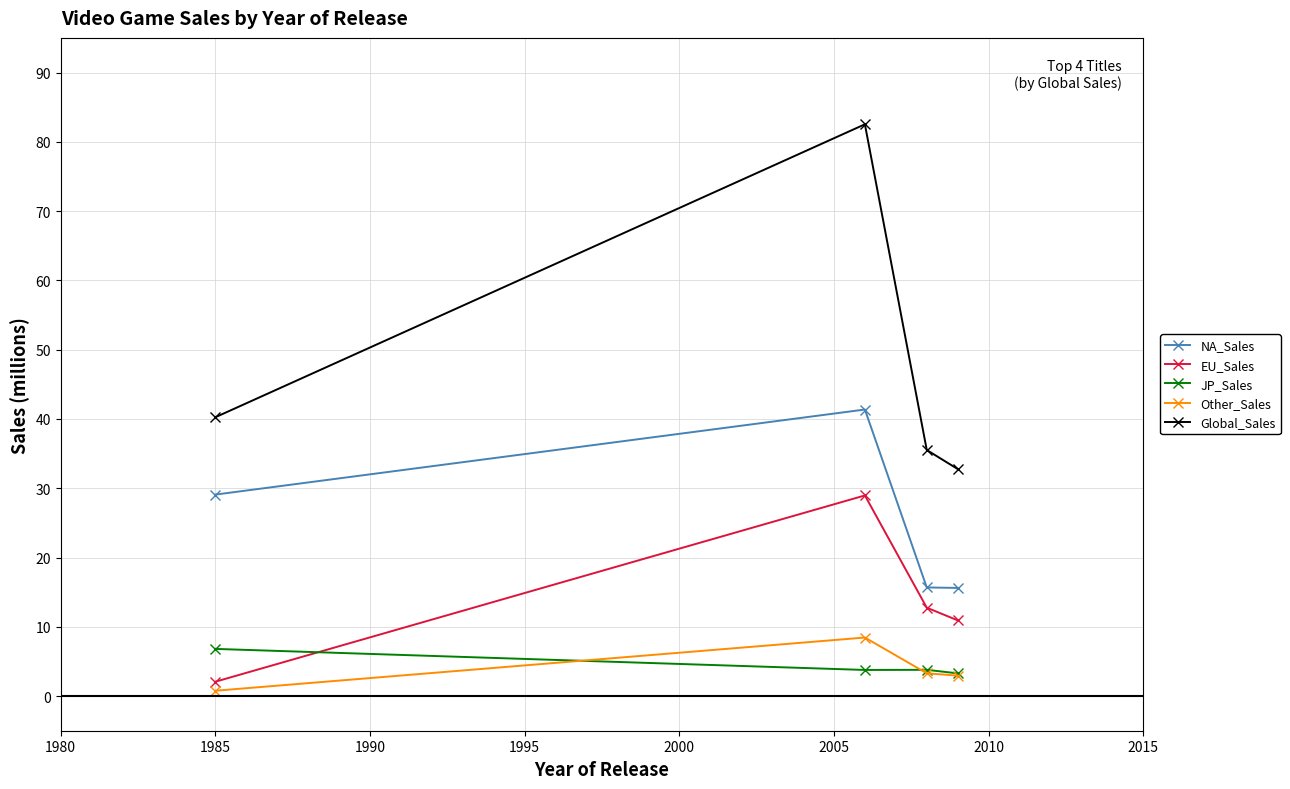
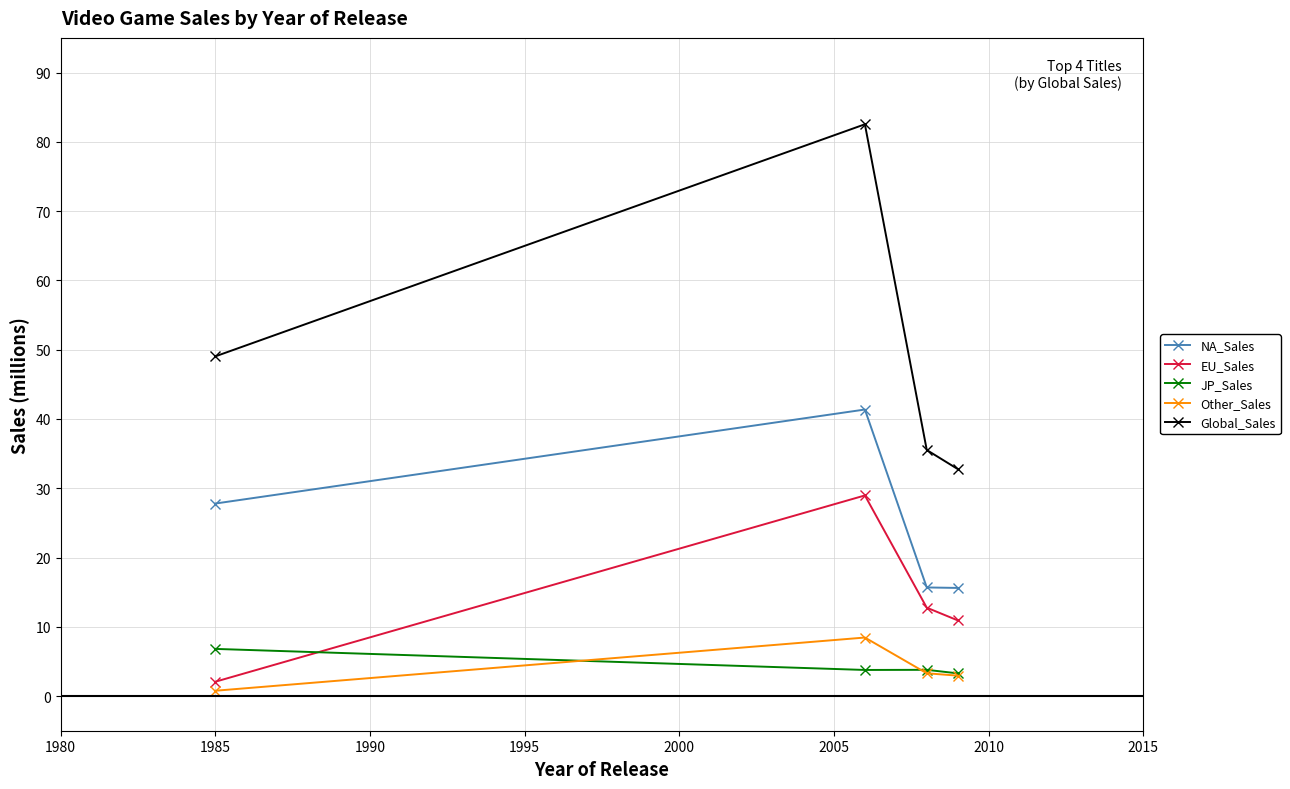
  {
    "NA_Sales": {
-     "1985": 29
+     "1985": 28
    },
    "EU_Sales": {
      "1985": 2
    },
    "JP_Sales": {
      "1985": 7
    },
    "Other_Sales": {
      "1985": 1
    },
    "Global_Sales": {
-     "1985": 40
+     "1985": 49
    }
  }
